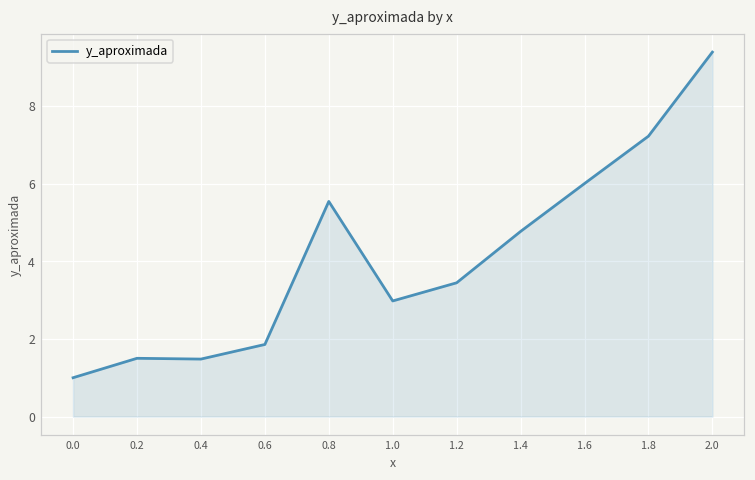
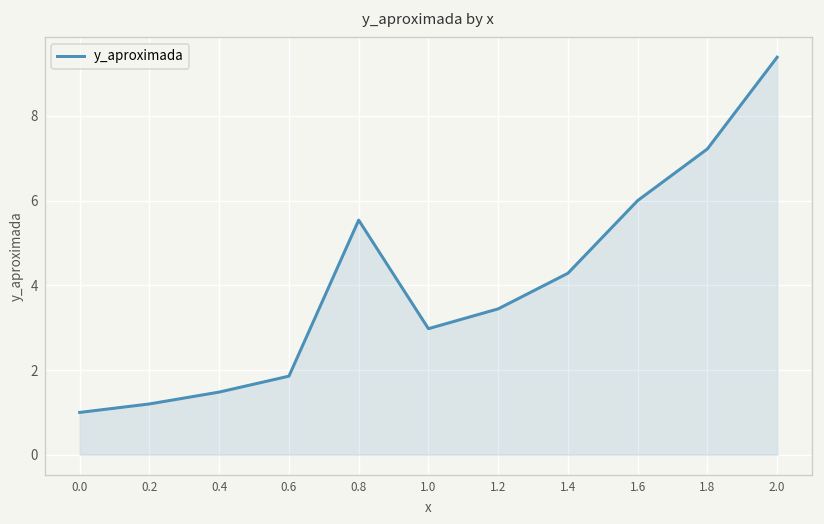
  {
    "0.0": 1.0,
-   "0.2": 1.5,
+   "0.2": 1.2,
    "0.4": 1.5,
    "0.6": 1.9,
    "0.8": 5.5,
    "1.0": 3.0,
    "1.2": 3.4,
-   "1.4": 4.8,
+   "1.4": 4.3,
    "1.6": 6.0,
    "1.8": 7.2,
    "2.0": 9.4
  }
